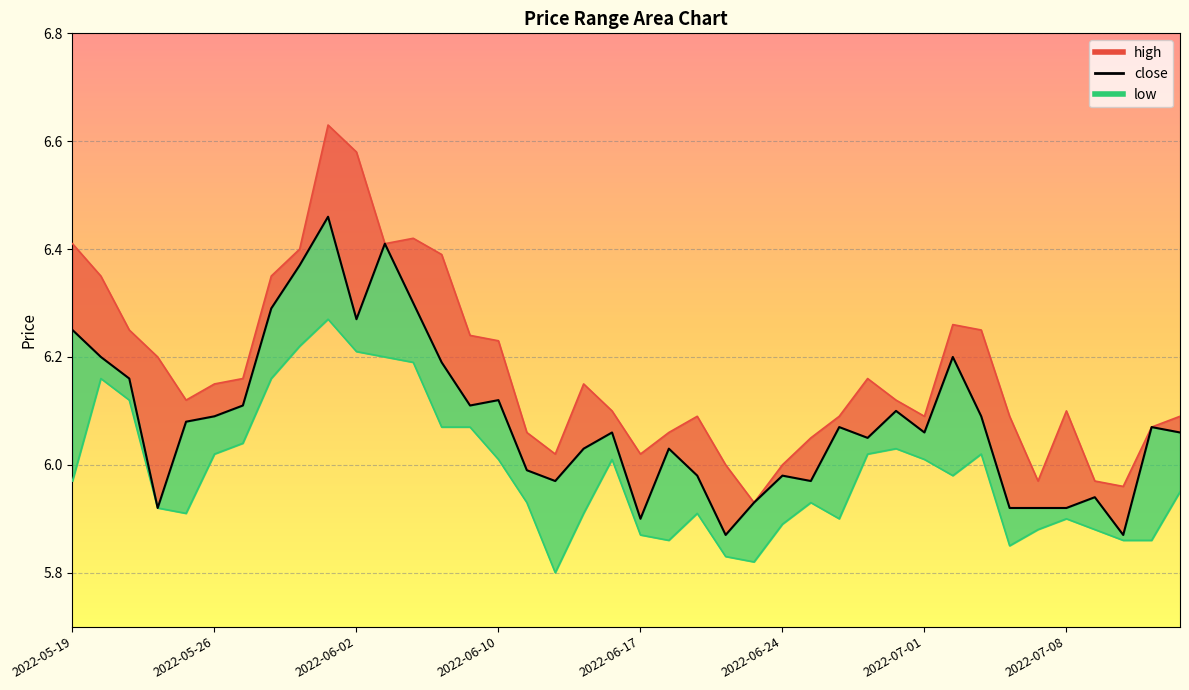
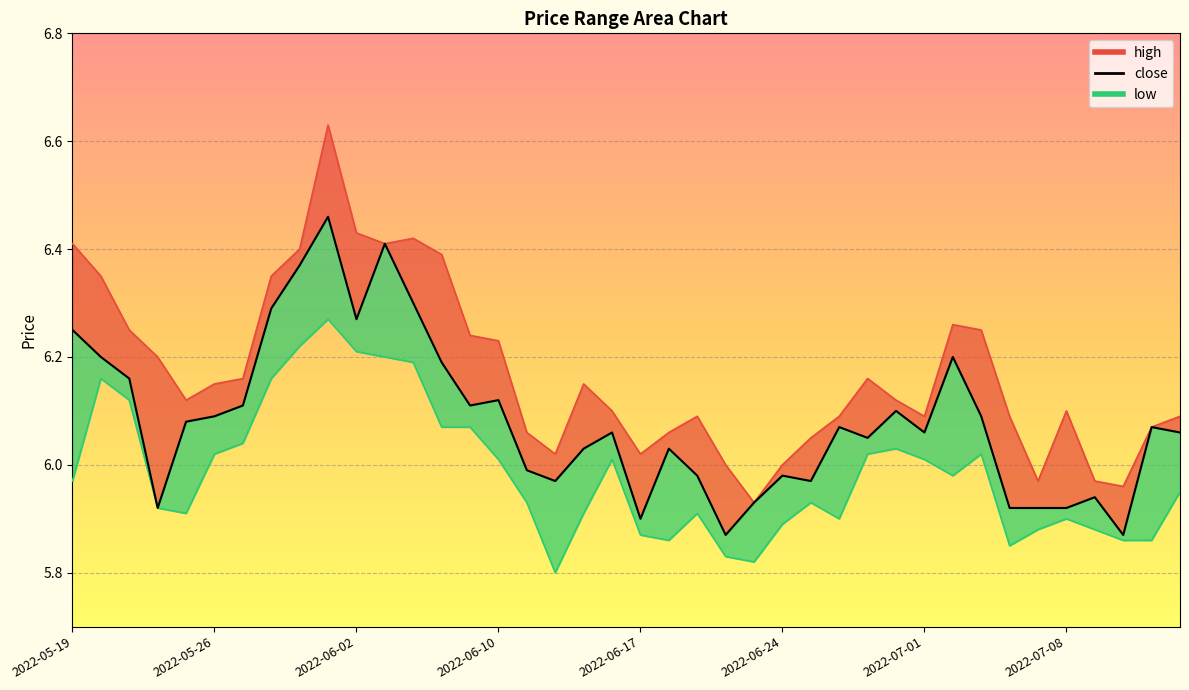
  {
    "high": {
      "2022-05-19": 6.41,
      "2022-05-26": 6.15,
-     "2022-06-02": 6.58,
+     "2022-06-02": 6.43,
      "2022-06-10": 6.23,
      "2022-06-17": 6.02,
      "2022-06-24": 6.00,
      "2022-07-01": 6.09,
      "2022-07-08": 6.10
    }
  }
